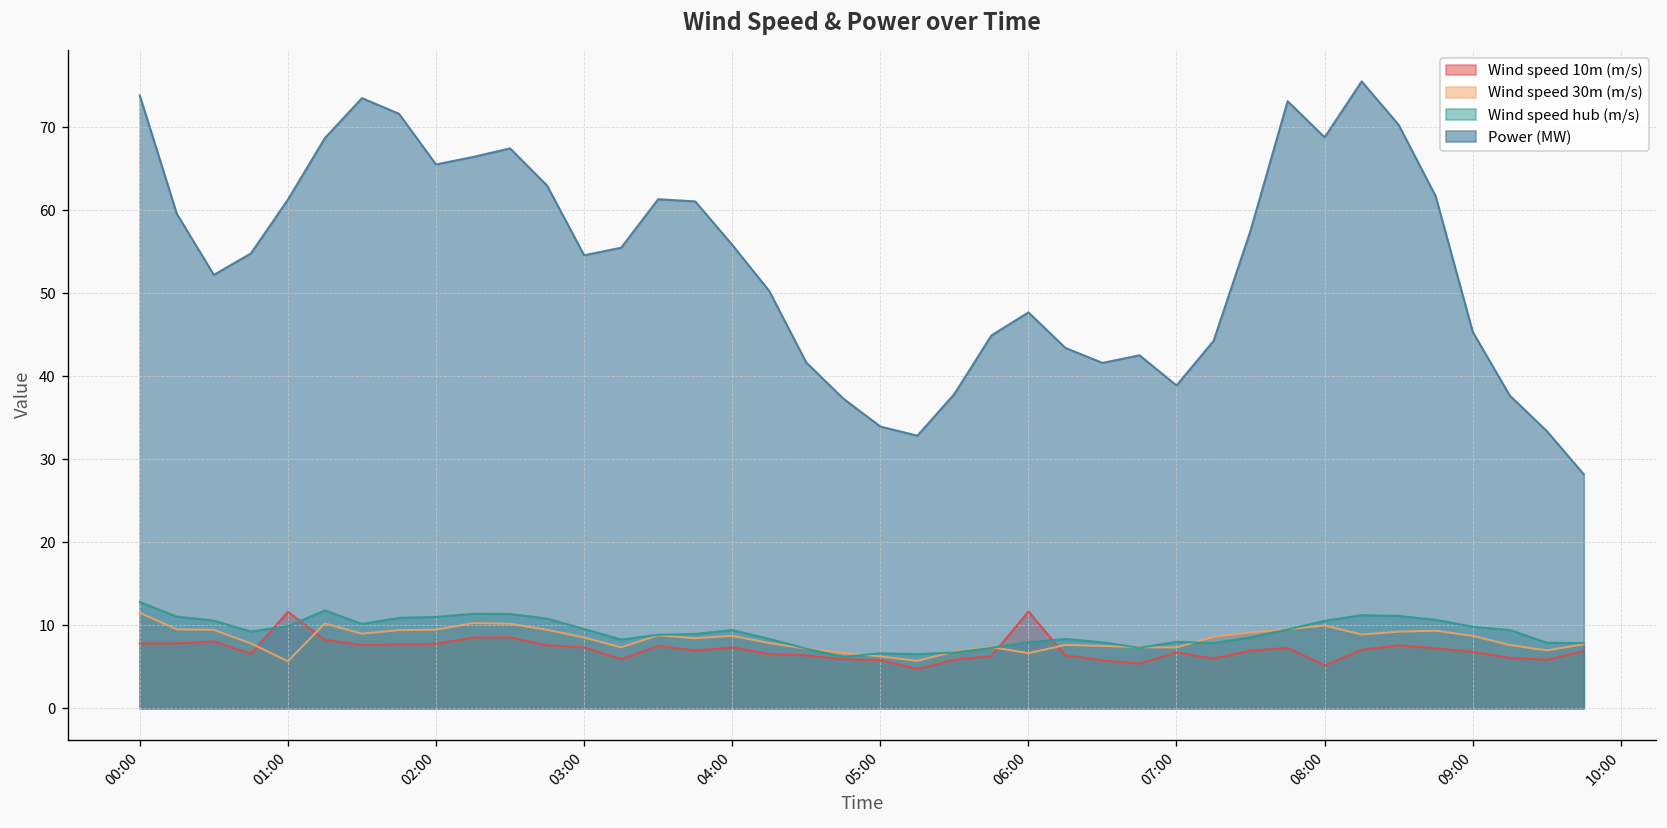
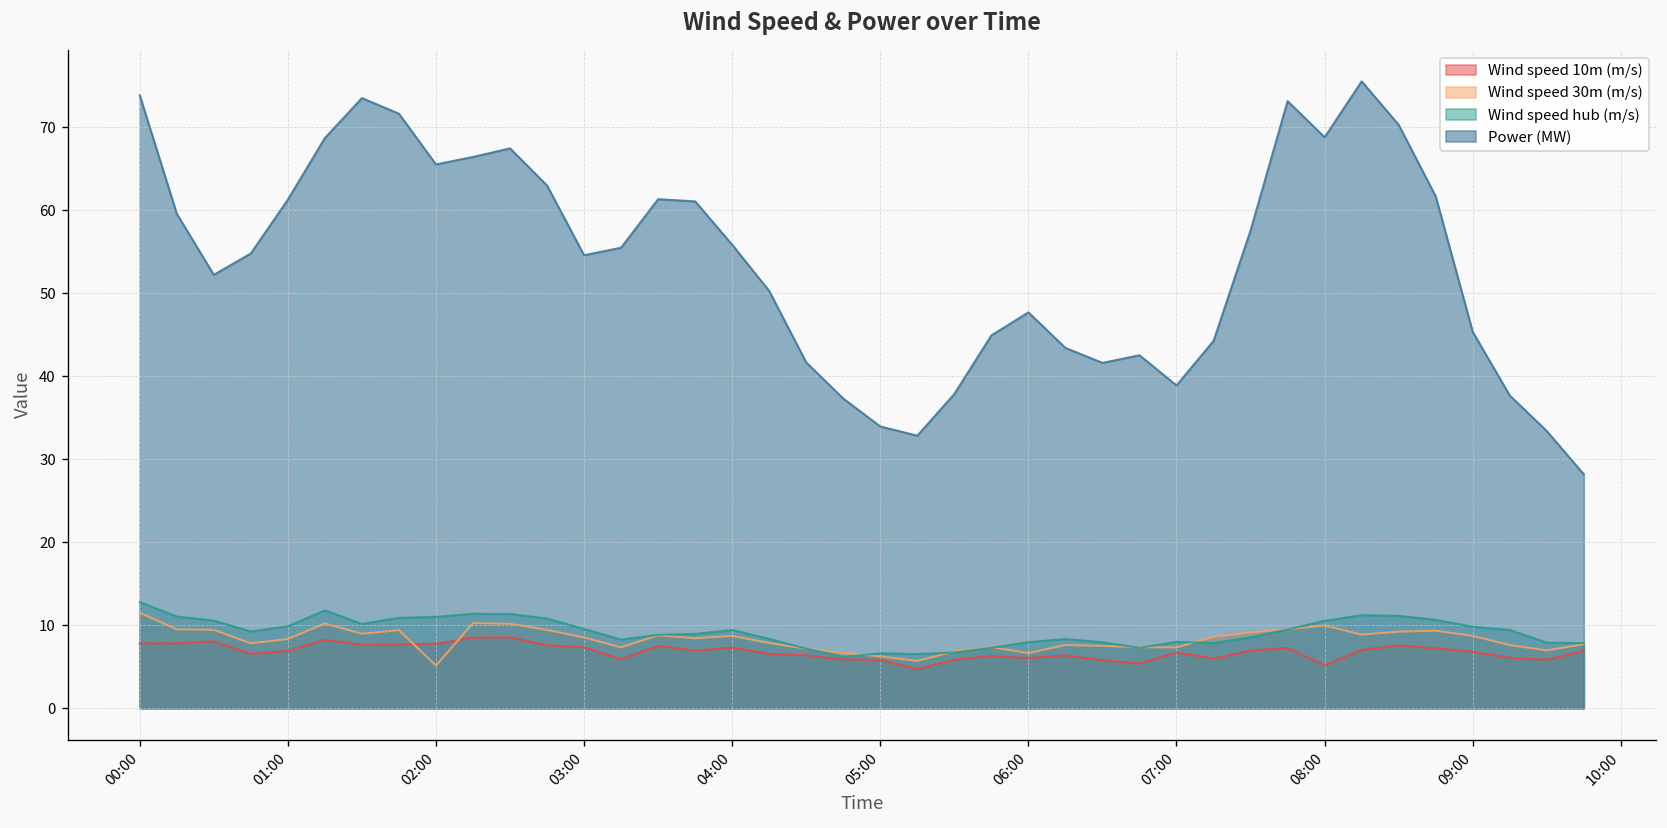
  {
    "Wind speed 10m (m/s)": {
      "00:00": 8,
-     "01:00": 12,
+     "01:00": 7,
      "02:00": 8,
      "03:00": 7,
      "04:00": 7,
      "05:00": 6,
-     "06:00": 12,
+     "06:00": 6,
      "07:00": 7,
      "08:00": 5,
      "09:00": 7
    },
    "Wind speed 30m (m/s)": {
      "00:00": 12,
-     "01:00": 6,
-     "02:00": 9,
+     "01:00": 8,
+     "02:00": 5,
      "03:00": 9,
      "04:00": 9,
      "05:00": 6,
      "06:00": 7,
      "07:00": 7,
      "08:00": 10,
      "09:00": 9
    }
  }
